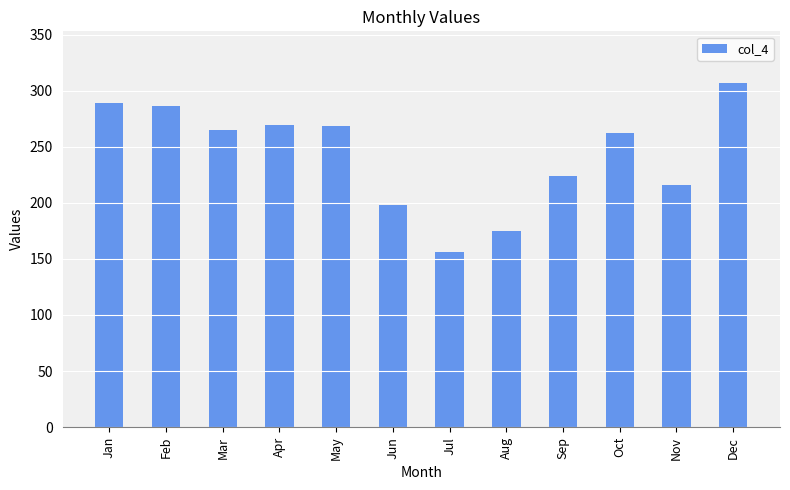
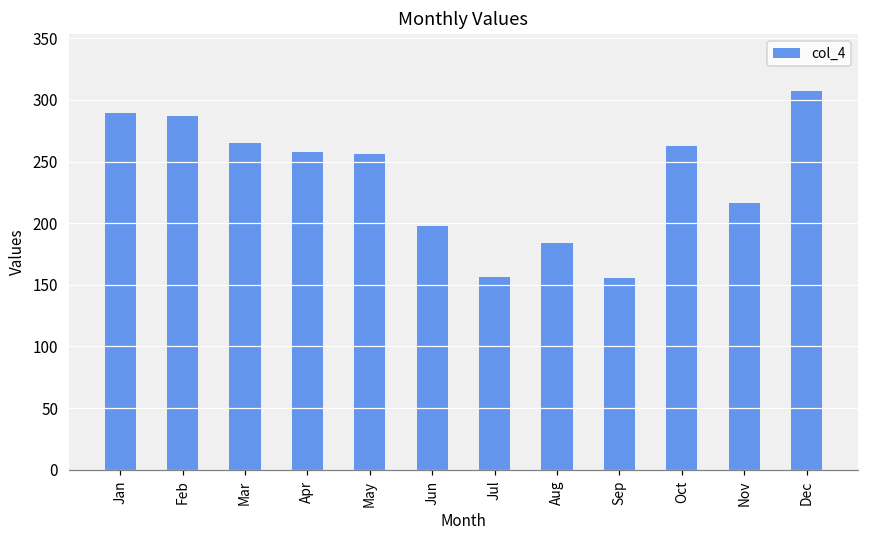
  {
    "Jan": 289,
    "Feb": 287,
    "Mar": 265,
-   "Apr": 269,
-   "May": 269,
+   "Apr": 257,
+   "May": 256,
    "Jun": 198,
    "Jul": 156,
-   "Aug": 175,
-   "Sep": 224,
+   "Aug": 184,
+   "Sep": 156,
    "Oct": 262,
    "Nov": 216,
    "Dec": 307
  }
